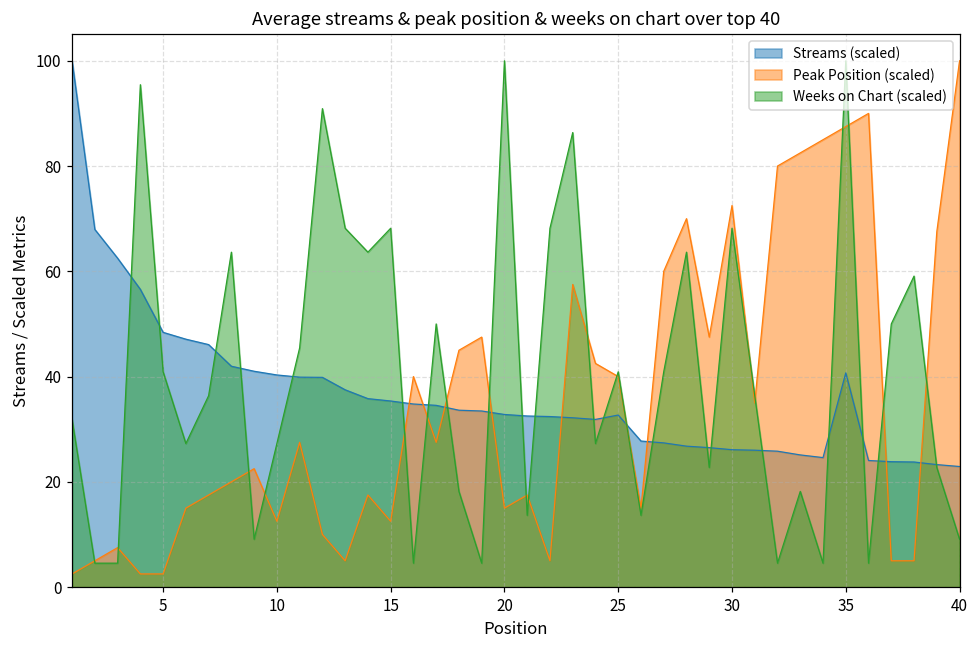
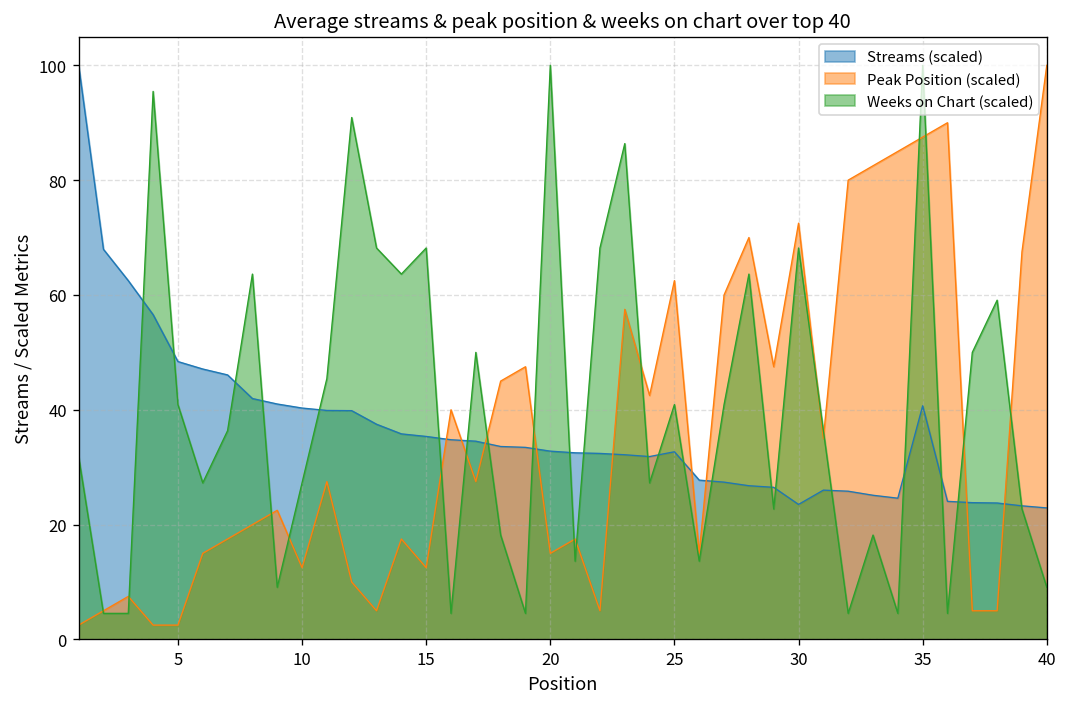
  {
    "Streams (scaled)": {
      "5": 48,
      "10": 40,
      "15": 35,
      "20": 33,
      "25": 33,
-     "30": 26,
+     "30": 24,
      "35": 41,
      "40": 23
    },
    "Peak Position (scaled)": {
      "5": 3,
      "10": 13,
      "15": 13,
      "20": 15,
-     "25": 40,
+     "25": 63,
      "30": 73,
      "35": 88,
      "40": 100
    },
    "Weeks on Chart (scaled)": {
      "5": 41,
      "10": 27,
      "15": 68,
      "20": 100,
      "25": 41,
      "30": 68,
      "40": 9
    }
  }
